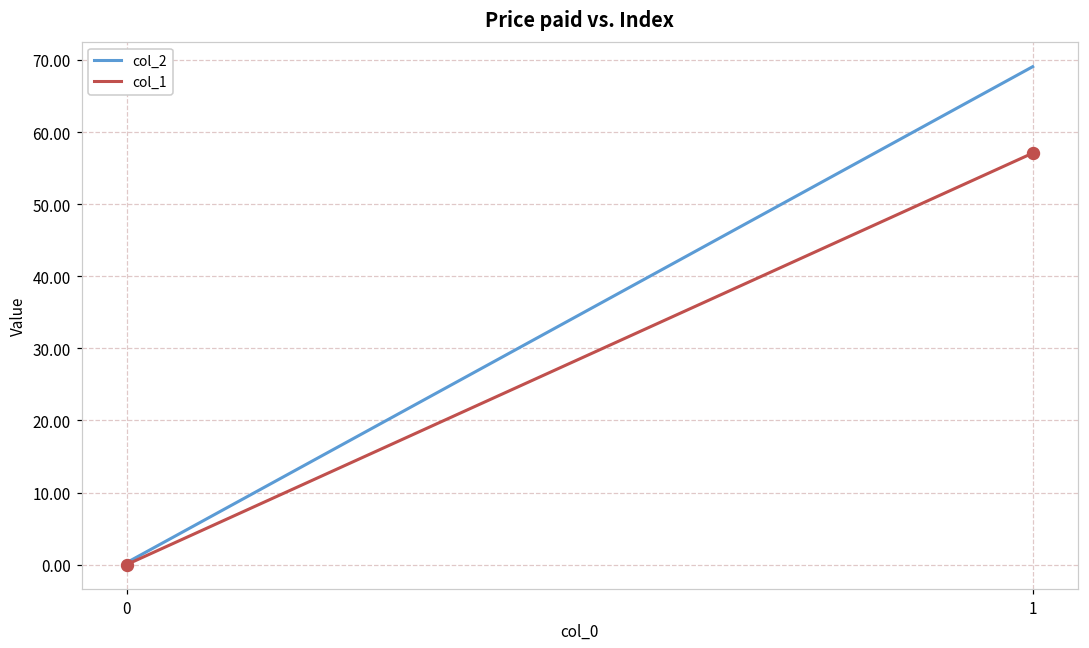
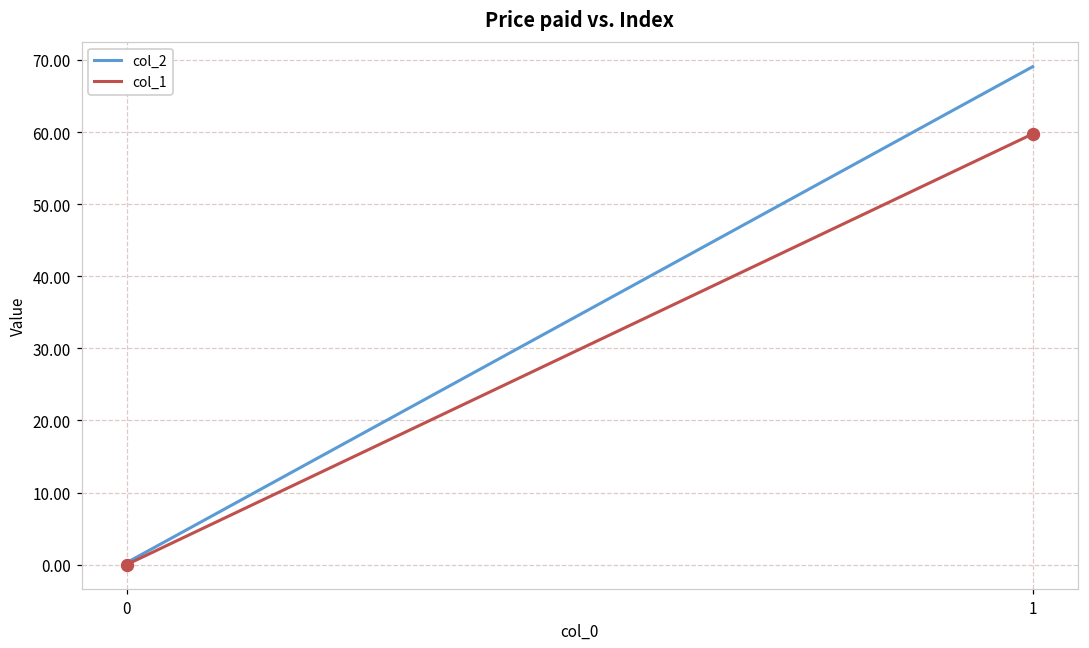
  {
    "col_2": {
      "1": 69
    },
    "col_1": {
-     "1": 57
+     "1": 60
    }
  }
